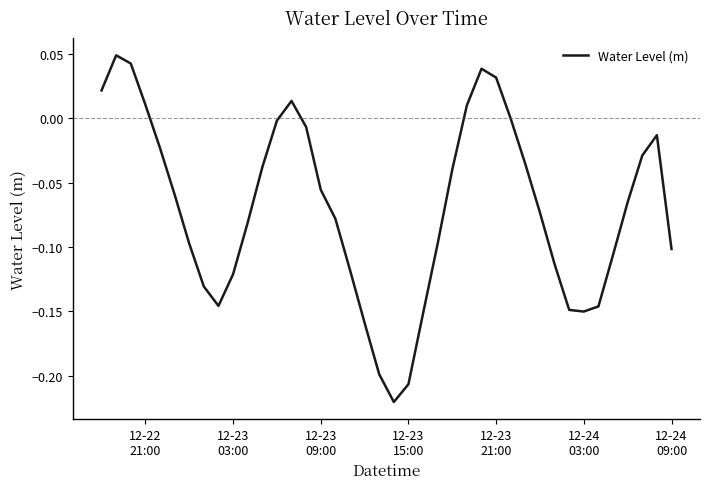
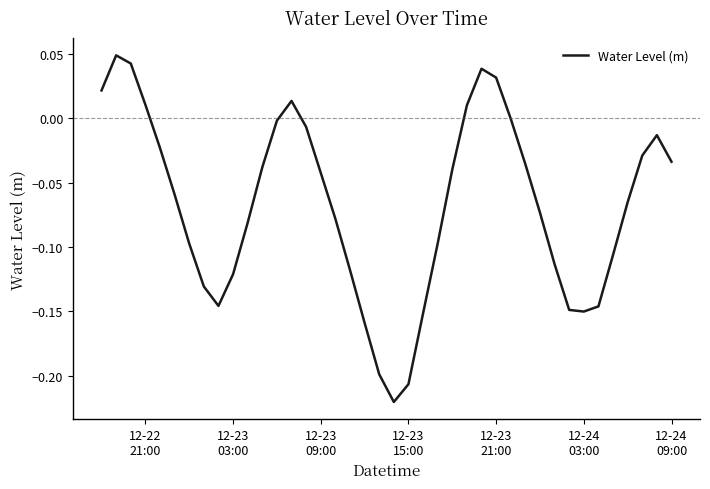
  {
    "12-22 21:00": 0.011,
    "12-23 03:00": -0.121,
-   "12-23 09:00": -0.055,
+   "12-23 09:00": -0.042,
    "12-23 15:00": -0.207,
    "12-23 21:00": 0.032,
    "12-24 03:00": -0.150,
-   "12-24 09:00": -0.102
+   "12-24 09:00": -0.034
  }
